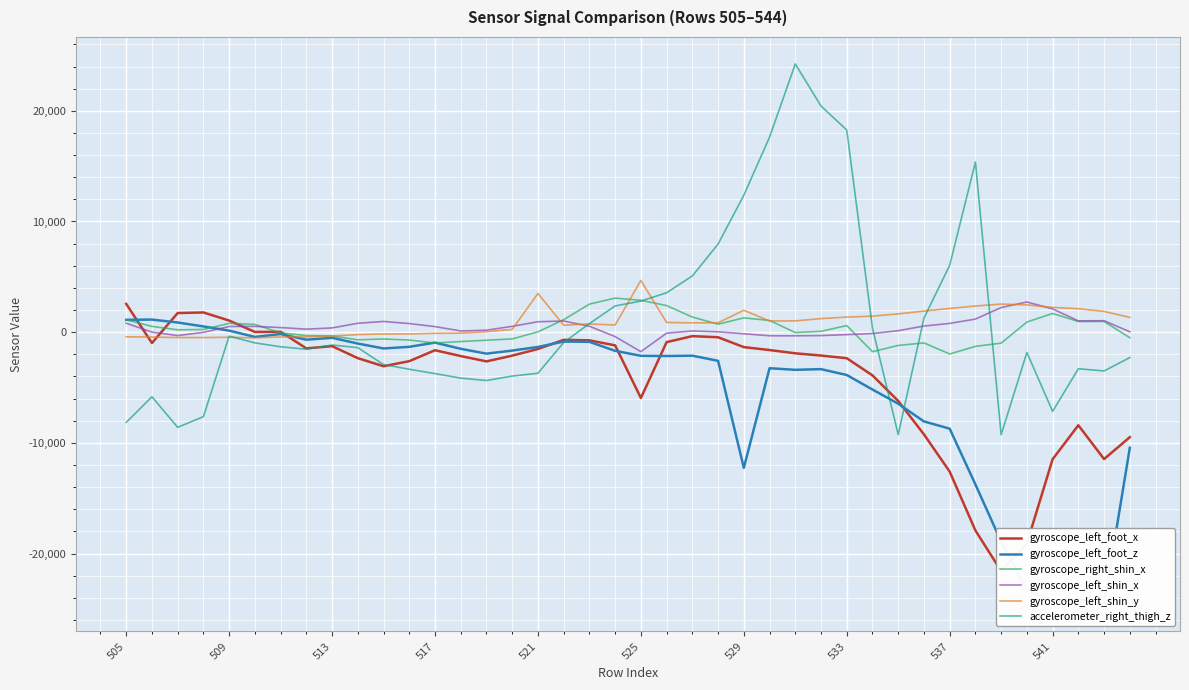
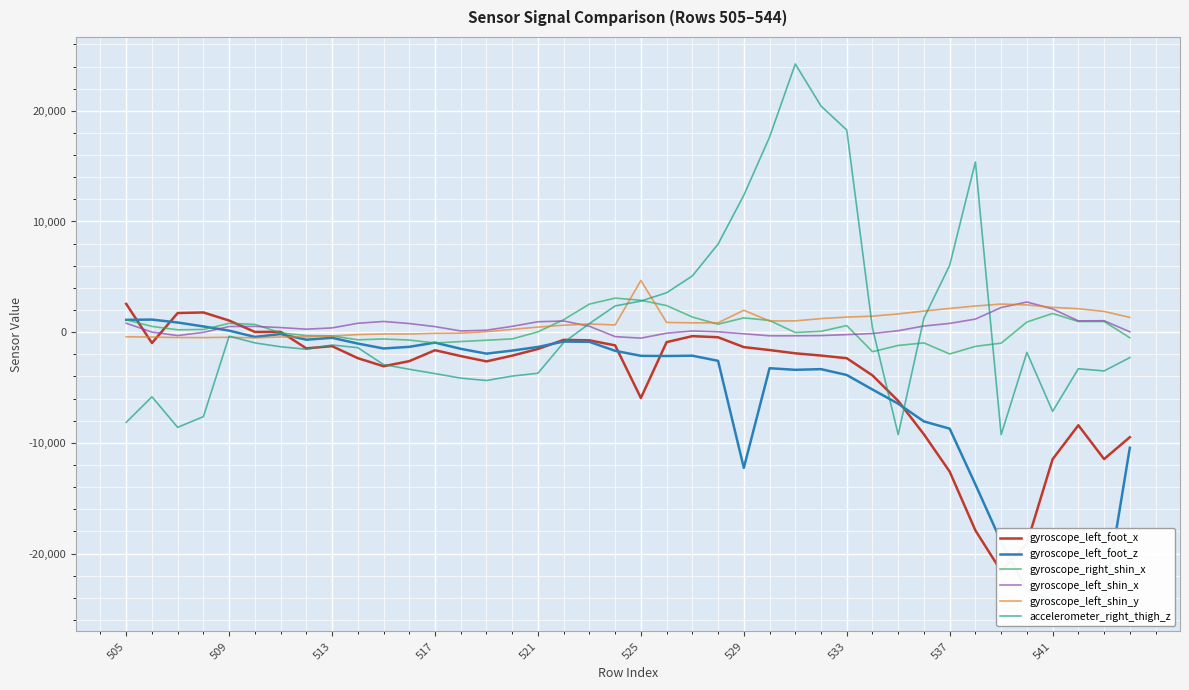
  {
    "gyroscope_left_foot_x": {
      "505": "2,600",
      "509": "1,100",
      "517": "-1,600",
      "525": "-5,900",
      "529": "-1,400",
      "533": "-2,400",
      "537": "-12,600",
      "541": "-11,500"
    },
    "gyroscope_left_foot_z": {
      "509": "100",
      "525": "-2,100",
      "529": "-12,300",
      "533": "-3,900",
      "537": "-8,700"
    },
    "gyroscope_left_shin_x": {
      "505": "800",
      "509": "500",
      "513": "400",
      "517": "500",
      "521": "900",
-     "525": "-1,800",
+     "525": "-500",
      "529": "-100",
      "533": "-200",
      "537": "800"
    },
    "gyroscope_left_shin_y": {
      "505": "-400",
      "517": "-100",
-     "521": "3,500",
+     "521": "500",
      "525": "4,700",
      "529": "2,000",
      "533": "1,400",
      "537": "2,100"
    }
  }
